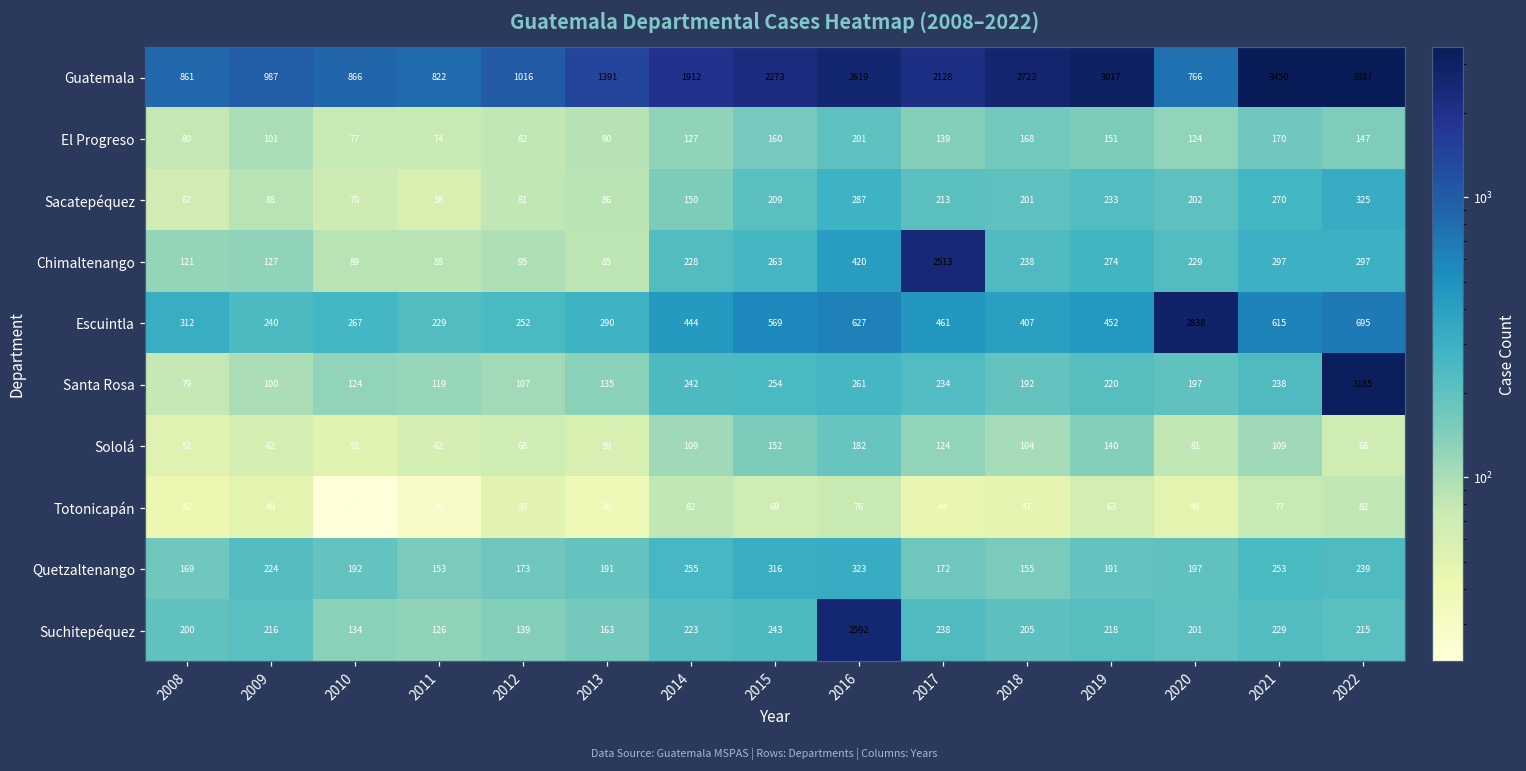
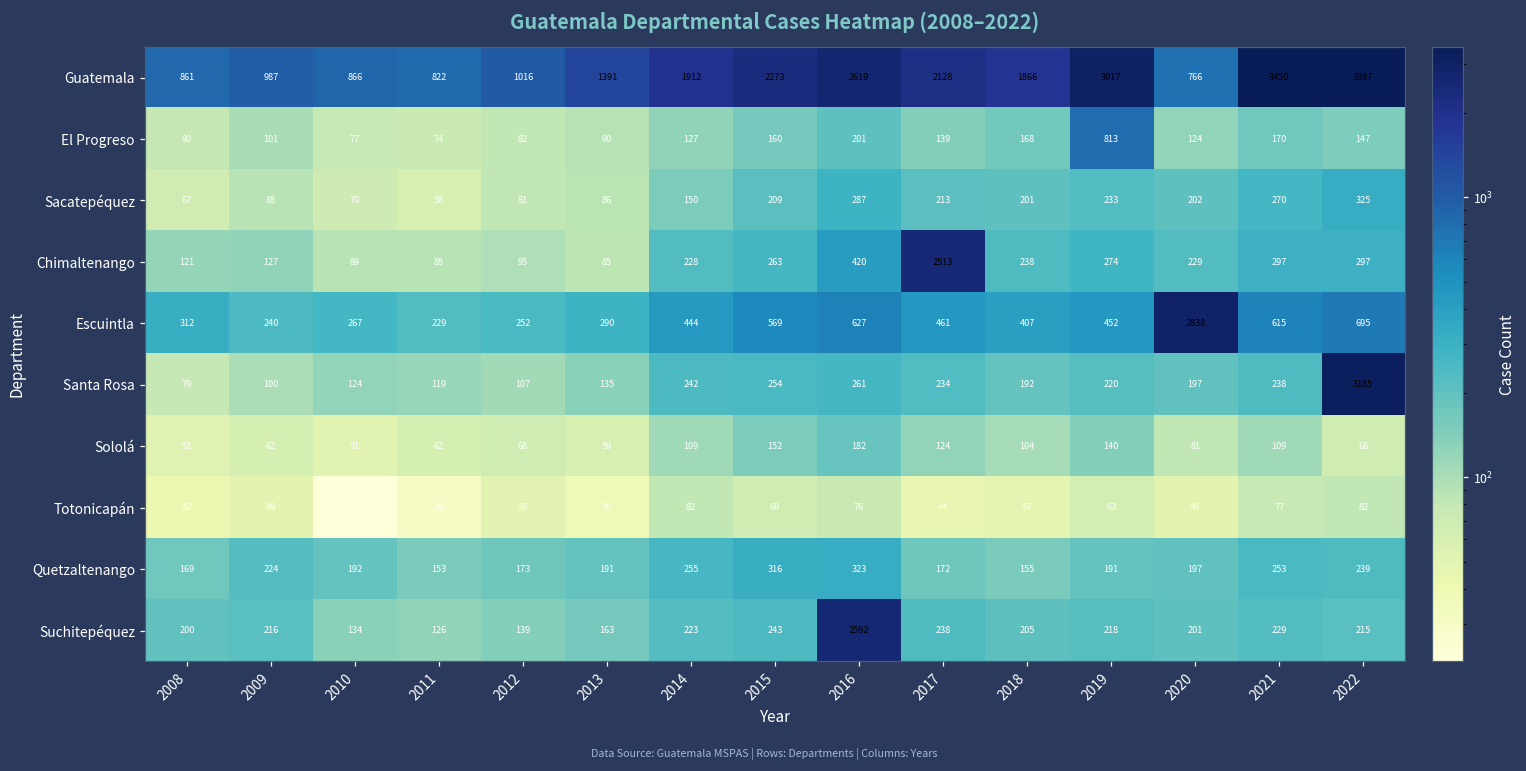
  {
    "Guatemala": {
      "2008": 861,
      "2009": 987,
      "2010": 866,
      "2011": 822,
      "2012": 1016,
      "2013": 1391,
      "2014": 1912,
      "2015": 2273,
      "2016": 2619,
      "2017": 2128,
-     "2018": 2722,
+     "2018": 1866,
      "2019": 3017,
      "2020": 766,
      "2021": 3450,
      "2022": 3387
    },
    "El Progreso": {
      "2008": 80,
      "2009": 101,
      "2010": 77,
      "2011": 74,
      "2012": 82,
      "2013": 90,
      "2014": 127,
      "2015": 160,
      "2016": 201,
      "2017": 139,
      "2018": 168,
-     "2019": 151,
+     "2019": 813,
      "2020": 124,
      "2021": 170,
      "2022": 147
    },
    "Sacatepéquez": {
      "2008": 67,
      "2009": 88,
      "2010": 70,
      "2011": 58,
      "2012": 81,
      "2013": 86,
      "2014": 150,
      "2015": 209,
      "2016": 287,
      "2017": 213,
      "2018": 201,
      "2019": 233,
      "2020": 202,
      "2021": 270,
      "2022": 325
    },
    "Chimaltenango": {
      "2008": 121,
      "2009": 127,
      "2010": 89,
      "2011": 88,
      "2012": 95,
      "2013": 85,
      "2014": 228,
      "2015": 263,
      "2016": 420,
      "2017": 2513,
      "2018": 238,
      "2019": 274,
      "2020": 229,
      "2021": 297,
      "2022": 297
    },
    "Escuintla": {
      "2008": 312,
      "2009": 240,
      "2010": 267,
      "2011": 229,
      "2012": 252,
      "2013": 290,
      "2014": 444,
      "2015": 569,
      "2016": 627,
      "2017": 461,
      "2018": 407,
      "2019": 452,
      "2020": 2838,
      "2021": 615,
      "2022": 695
    },
    "Santa Rosa": {
      "2008": 79,
      "2009": 100,
      "2010": 124,
      "2011": 119,
      "2012": 107,
      "2013": 135,
      "2014": 242,
      "2015": 254,
      "2016": 261,
      "2017": 234,
      "2018": 192,
      "2019": 220,
      "2020": 197,
      "2021": 238,
      "2022": 3185
    },
    "Sololá": {
      "2008": 52,
      "2009": 62,
      "2010": 51,
      "2011": 62,
      "2012": 68,
      "2013": 59,
      "2014": 109,
      "2015": 152,
      "2016": 182,
      "2017": 124,
      "2018": 104,
      "2019": 140,
      "2020": 81,
      "2021": 109,
      "2022": 68
    },
    "Totonicapán": {
      "2008": 42,
      "2009": 49,
      "2011": 30,
      "2012": 50,
      "2013": 38,
      "2014": 82,
      "2015": 69,
      "2016": 76,
      "2017": 44,
      "2018": 47,
      "2019": 63,
      "2020": 49,
      "2021": 77,
      "2022": 82
    },
    "Quetzaltenango": {
      "2008": 169,
      "2009": 224,
      "2010": 192,
      "2011": 153,
      "2012": 173,
      "2013": 191,
      "2014": 255,
      "2015": 316,
      "2016": 323,
      "2017": 172,
      "2018": 155,
      "2019": 191,
      "2020": 197,
      "2021": 253,
      "2022": 239
    },
    "Suchitepéquez": {
      "2008": 200,
      "2009": 216,
      "2010": 134,
      "2011": 126,
      "2012": 139,
      "2013": 163,
      "2014": 223,
      "2015": 243,
      "2016": 2592,
      "2017": 238,
      "2018": 205,
      "2019": 218,
      "2020": 201,
      "2021": 229,
      "2022": 215
    }
  }
